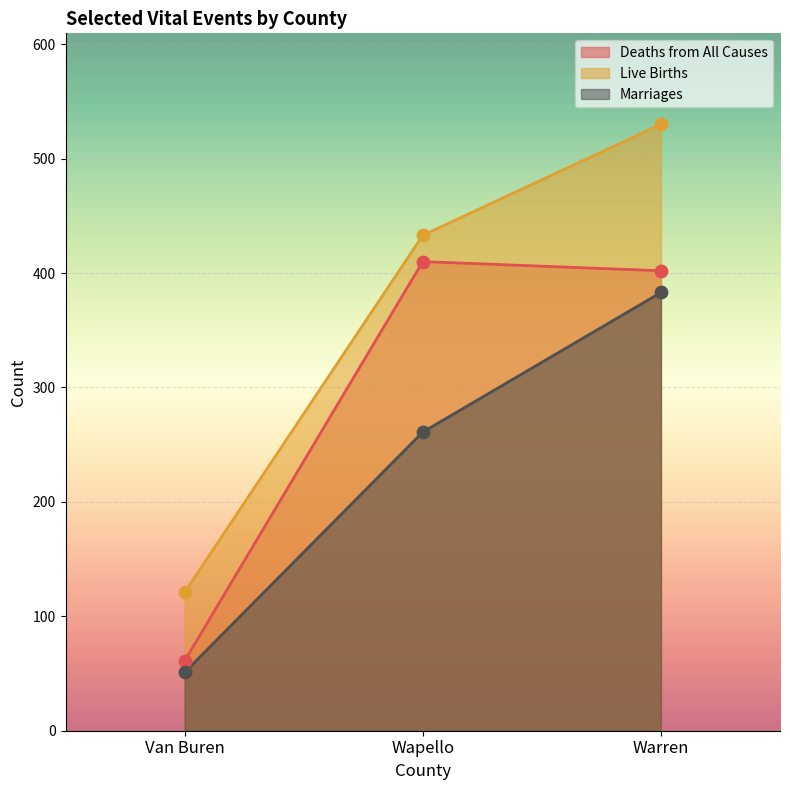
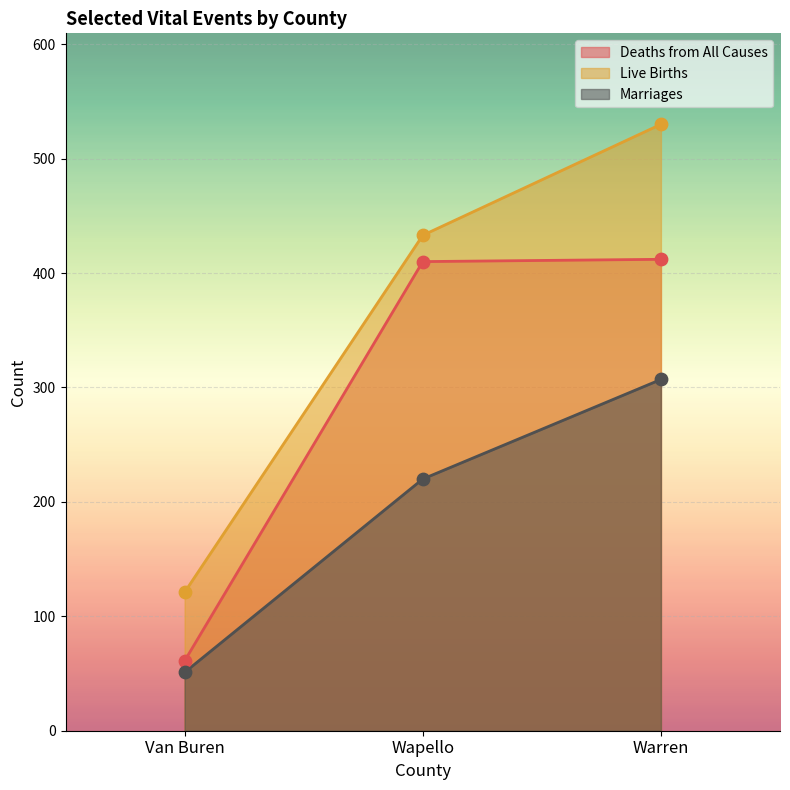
  {
    "Deaths from All Causes": {
      "Van Buren": 61,
      "Wapello": 410,
-     "Warren": 402
+     "Warren": 412
    },
    "Live Births": {
      "Van Buren": 121,
      "Wapello": 433,
      "Warren": 530
    },
    "Marriages": {
      "Van Buren": 51,
-     "Wapello": 261,
-     "Warren": 383
+     "Wapello": 220,
+     "Warren": 307
    }
  }
